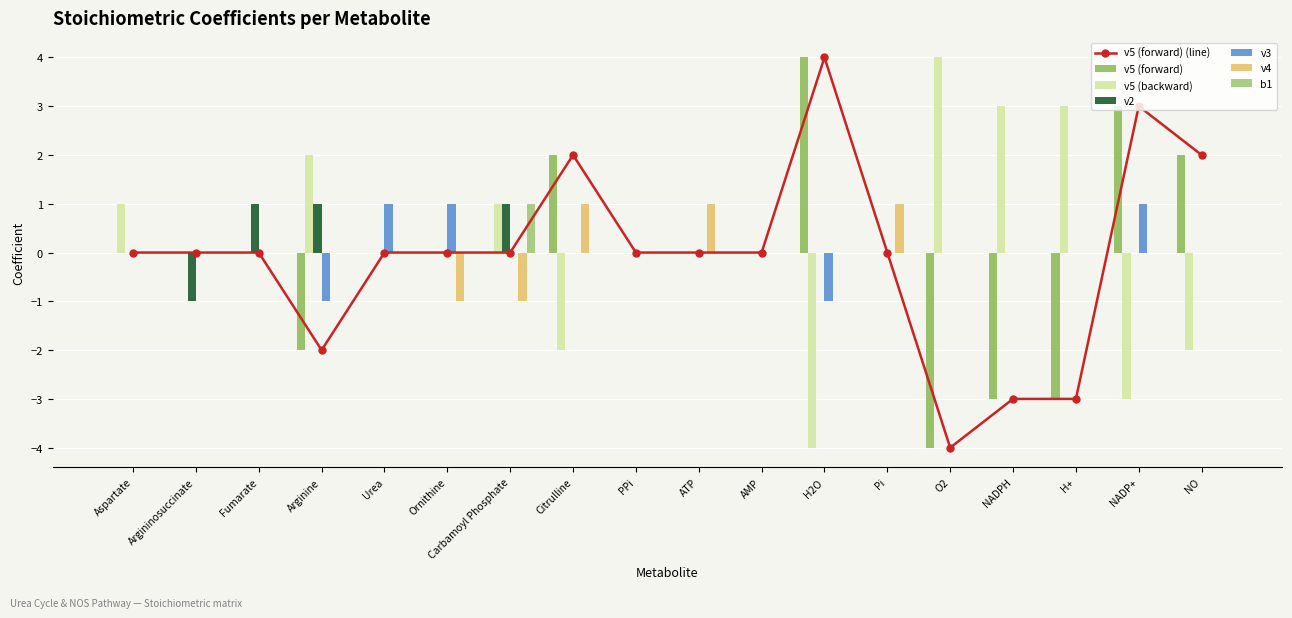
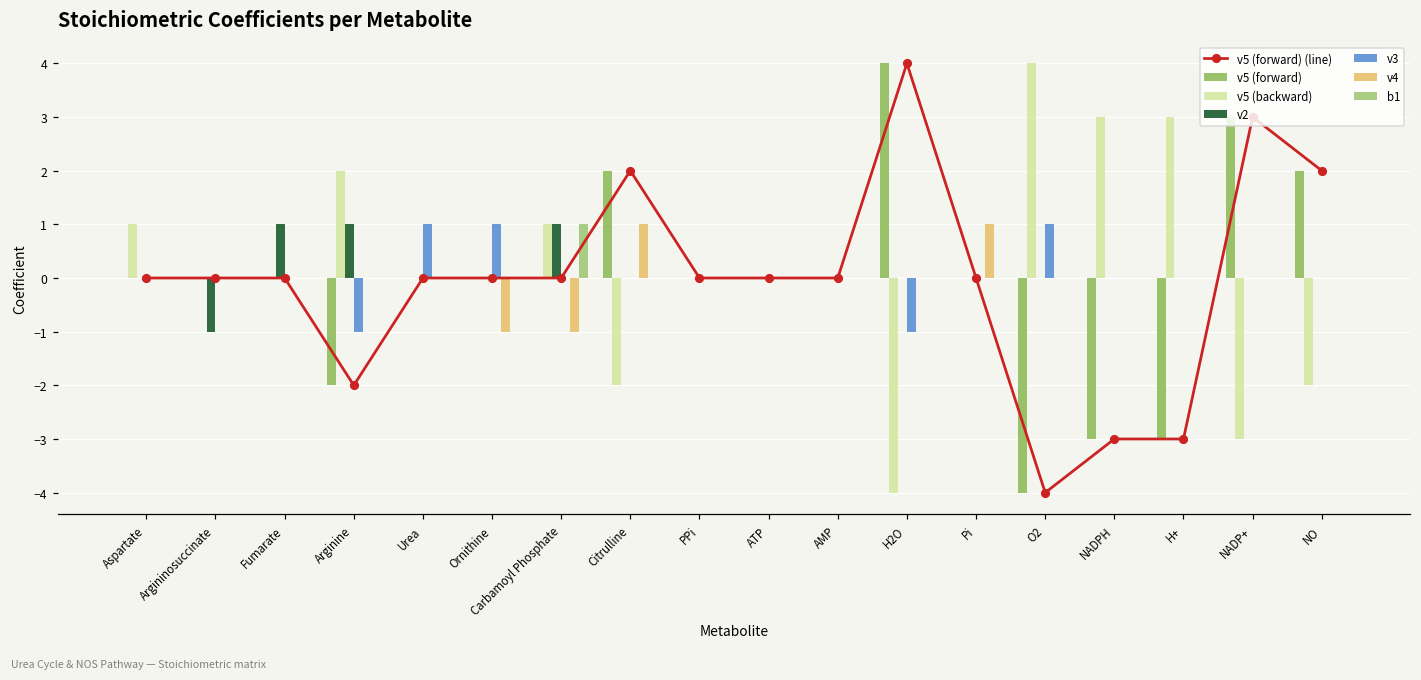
  {
    "v5 (forward) (line)": {
      "Aspartate": 0,
      "Argininosuccinate": 0,
      "Fumarate": 0,
      "Arginine": -2,
      "Urea": 0,
      "Ornithine": 0,
      "Carbamoyl Phosphate": 0,
      "Citrulline": 2,
      "PPi": 0,
      "ATP": 0,
      "AMP": 0,
      "H2O": 4,
      "Pi": 0,
      "O2": -4,
      "NADPH": -3,
      "H+": -3,
      "NO": 2
    },
    "v5 (backward)": {
      "Aspartate": 1,
      "Argininosuccinate": 0,
      "Fumarate": 0,
      "Arginine": 2,
      "Urea": 0,
      "Ornithine": 0,
      "Carbamoyl Phosphate": 1,
      "Citrulline": -2,
      "PPi": 0,
      "ATP": 0,
      "AMP": 0,
      "H2O": -4,
      "Pi": 0,
      "O2": 4,
      "NADPH": 3,
      "H+": 3,
      "NADP+": -3,
      "NO": -2
    },
    "v2": {
      "Aspartate": 0,
      "Argininosuccinate": -1,
      "Fumarate": 1,
      "Arginine": 1,
      "Urea": 0,
      "Ornithine": 0,
      "Carbamoyl Phosphate": 1,
      "Citrulline": 0,
      "PPi": 0,
      "ATP": 0,
      "AMP": 0,
      "H2O": 0,
      "Pi": 0,
      "O2": 0,
      "NADPH": 0,
      "H+": 0,
      "NADP+": 0,
      "NO": 0
    },
    "v3": {
      "Aspartate": 0,
      "Argininosuccinate": 0,
      "Fumarate": 0,
      "Arginine": -1,
      "Urea": 1,
      "Ornithine": 1,
      "Carbamoyl Phosphate": 0,
      "Citrulline": 0,
      "PPi": 0,
      "ATP": 0,
      "AMP": 0,
      "H2O": -1,
      "Pi": 0,
-     "O2": 0,
+     "O2": 1,
      "NADPH": 0,
      "H+": 0,
-     "NADP+": 1,
+     "NADP+": 0,
      "NO": 0
    },
    "v4": {
      "Aspartate": 0,
      "Argininosuccinate": 0,
      "Fumarate": 0,
      "Arginine": 0,
      "Urea": 0,
      "Ornithine": -1,
      "Carbamoyl Phosphate": -1,
      "Citrulline": 1,
      "PPi": 0,
-     "ATP": 1,
+     "ATP": 0,
      "AMP": 0,
      "H2O": 0,
      "Pi": 1,
      "O2": 0,
      "NADPH": 0,
      "H+": 0,
      "NADP+": 0,
      "NO": 0
    }
  }
